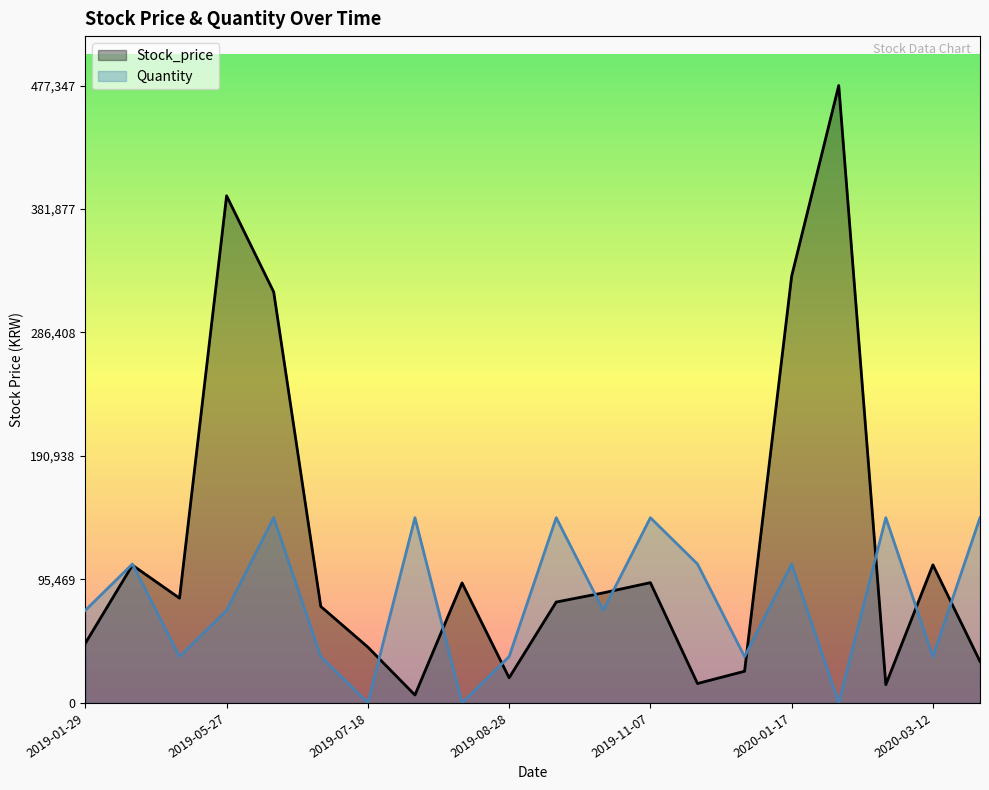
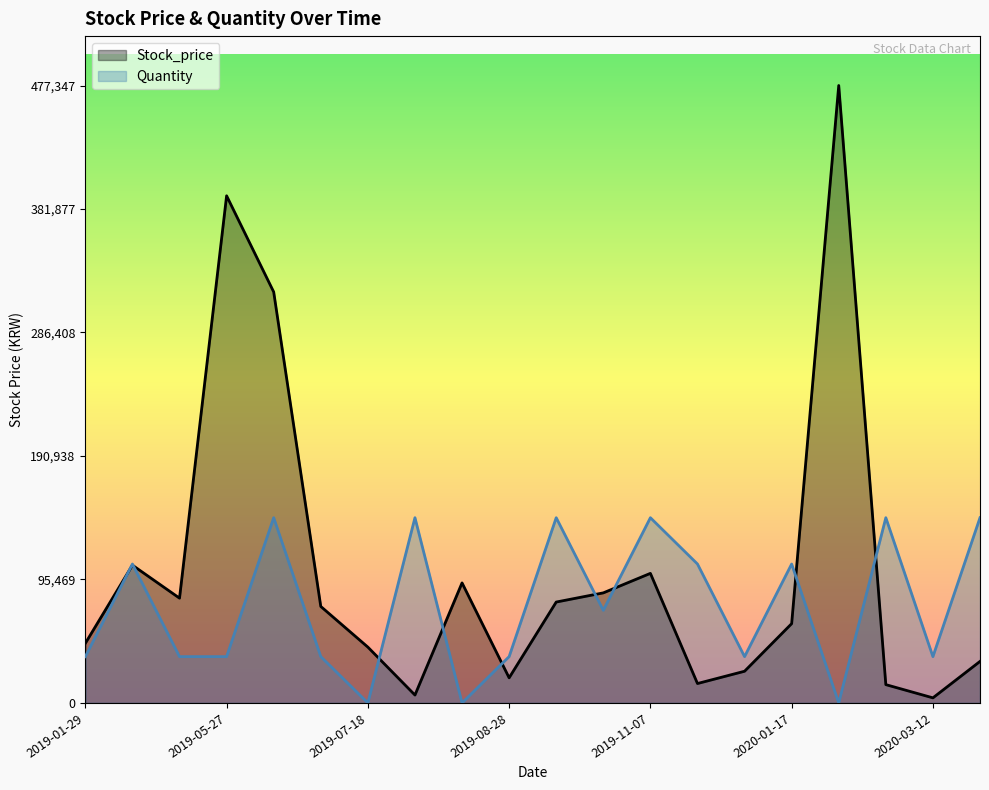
  {
    "Stock_price": {
      "2019-01-29": "46,000",
      "2019-05-27": "392,000",
      "2019-07-18": "43,000",
      "2019-08-28": "19,000",
-     "2019-11-07": "93,000",
-     "2020-01-17": "330,000",
-     "2020-03-12": "107,000"
+     "2019-11-07": "100,000",
+     "2020-01-17": "61,000",
+     "2020-03-12": "4,000"
    },
    "Quantity": {
-     "2019-01-29": "72,000",
-     "2019-05-27": "72,000",
+     "2019-01-29": "36,000",
+     "2019-05-27": "36,000",
      "2019-07-18": "0",
      "2019-08-28": "36,000",
      "2019-11-07": "143,000",
      "2020-01-17": "107,000",
      "2020-03-12": "36,000"
    }
  }
